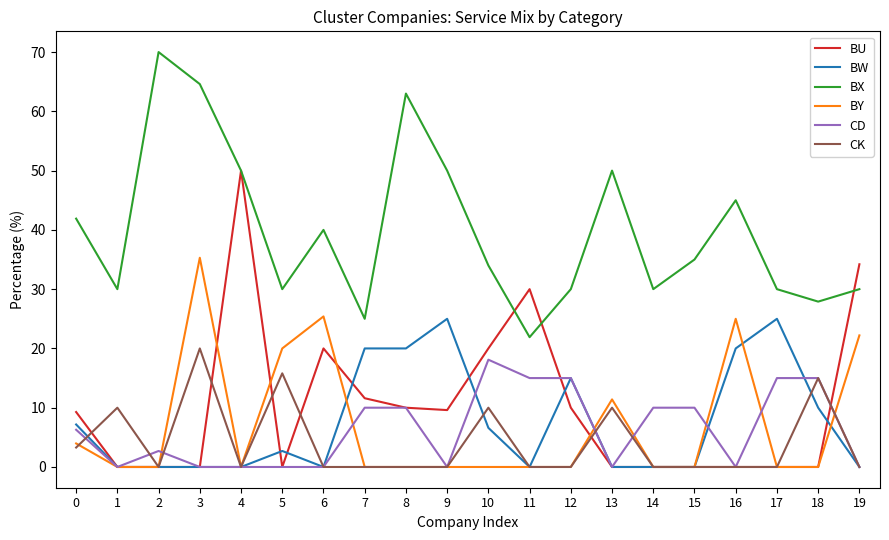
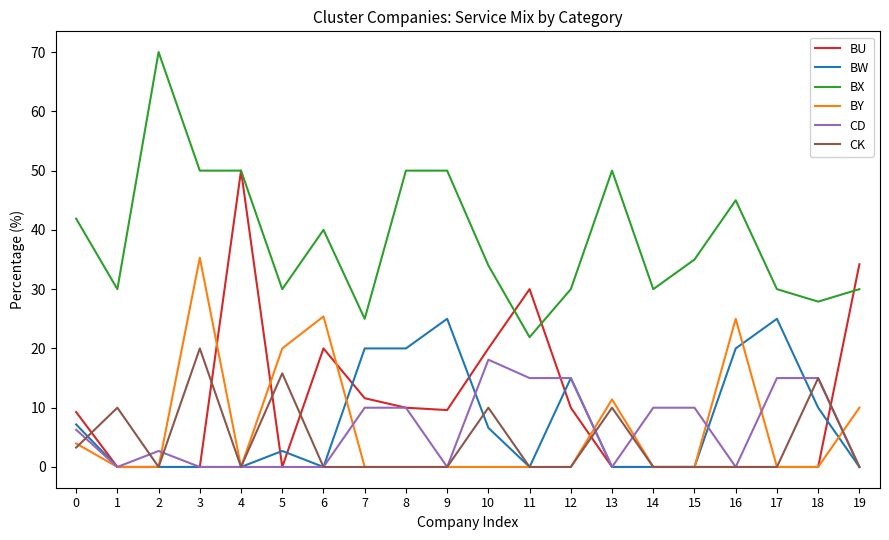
  {
    "BU": {
      "0": 9,
      "6": 20,
      "7": 12,
      "9": 10,
      "10": 20,
      "11": 30,
      "12": 10,
      "19": 34
    },
    "BW": {
      "0": 7,
      "5": 3,
      "7": 20,
      "8": 20,
      "9": 25,
      "10": 7,
      "16": 20,
      "17": 25,
      "18": 10
    },
    "BX": {
      "0": 42,
      "1": 30,
      "2": 70,
-     "3": 65,
+     "3": 50,
      "5": 30,
      "6": 40,
      "7": 25,
-     "8": 63,
+     "8": 50,
      "9": 50,
      "10": 34,
      "11": 22,
      "12": 30,
      "13": 50,
      "14": 30,
      "15": 35,
      "16": 45,
      "17": 30,
      "18": 28,
      "19": 30
    },
    "BY": {
      "0": 4,
      "3": 35,
      "5": 20,
      "6": 25,
      "10": 0,
      "13": 11,
      "16": 25,
-     "19": 22
+     "19": 10
    },
    "CD": {
      "0": 6,
      "2": 3,
      "7": 10,
      "10": 18,
      "11": 15,
      "14": 10,
      "15": 10,
      "17": 15
    },
    "CK": {
      "0": 3,
      "1": 10,
      "3": 20,
      "5": 16,
      "10": 10,
      "13": 10
    }
  }
